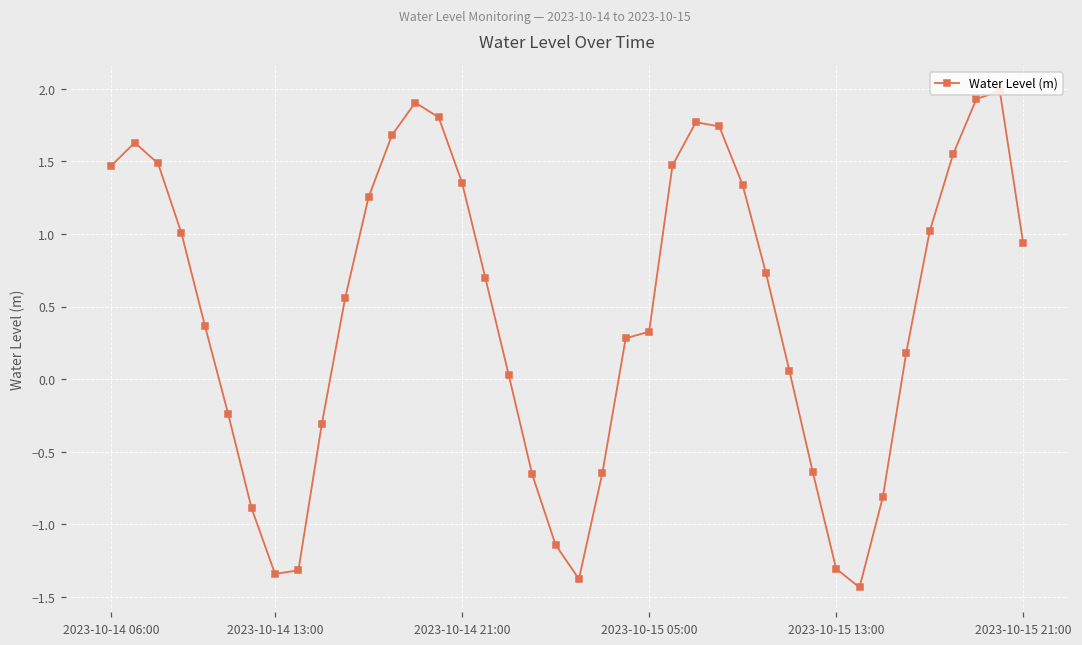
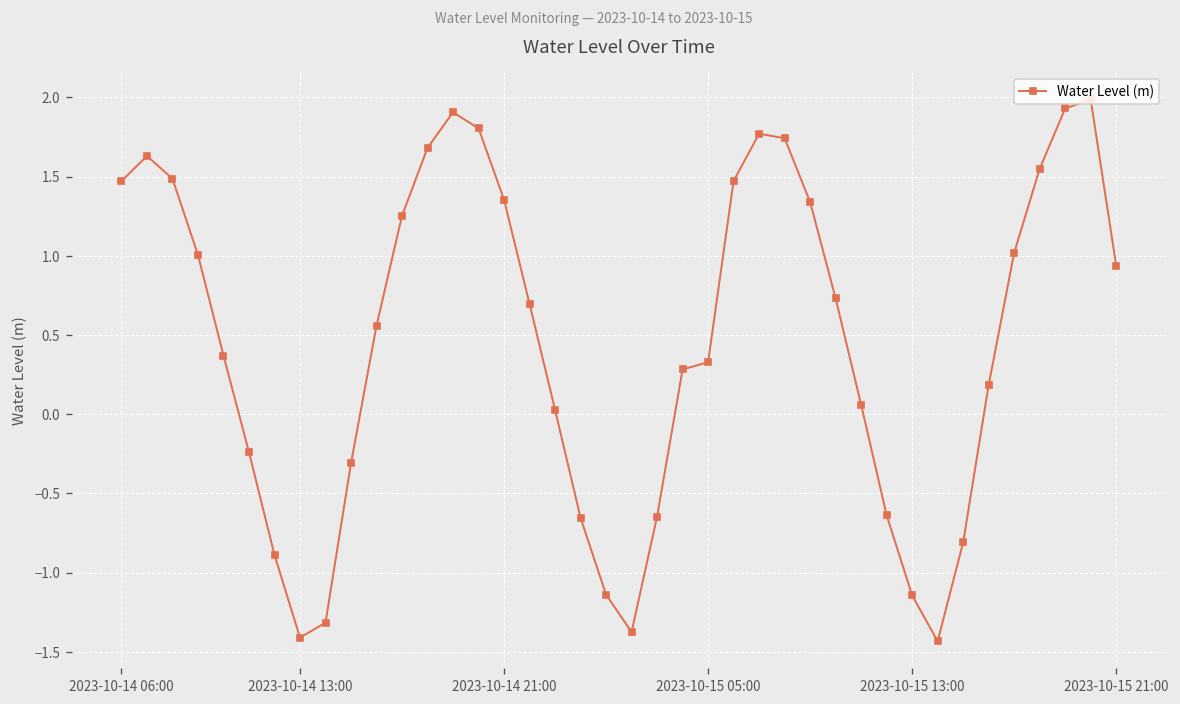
  {
    "2023-10-14 06:00": 1.47,
-   "2023-10-14 13:00": -1.34,
+   "2023-10-14 13:00": -1.41,
    "2023-10-14 21:00": 1.35,
    "2023-10-15 05:00": 0.33,
-   "2023-10-15 13:00": -1.30,
+   "2023-10-15 13:00": -1.14,
    "2023-10-15 21:00": 0.94
  }
